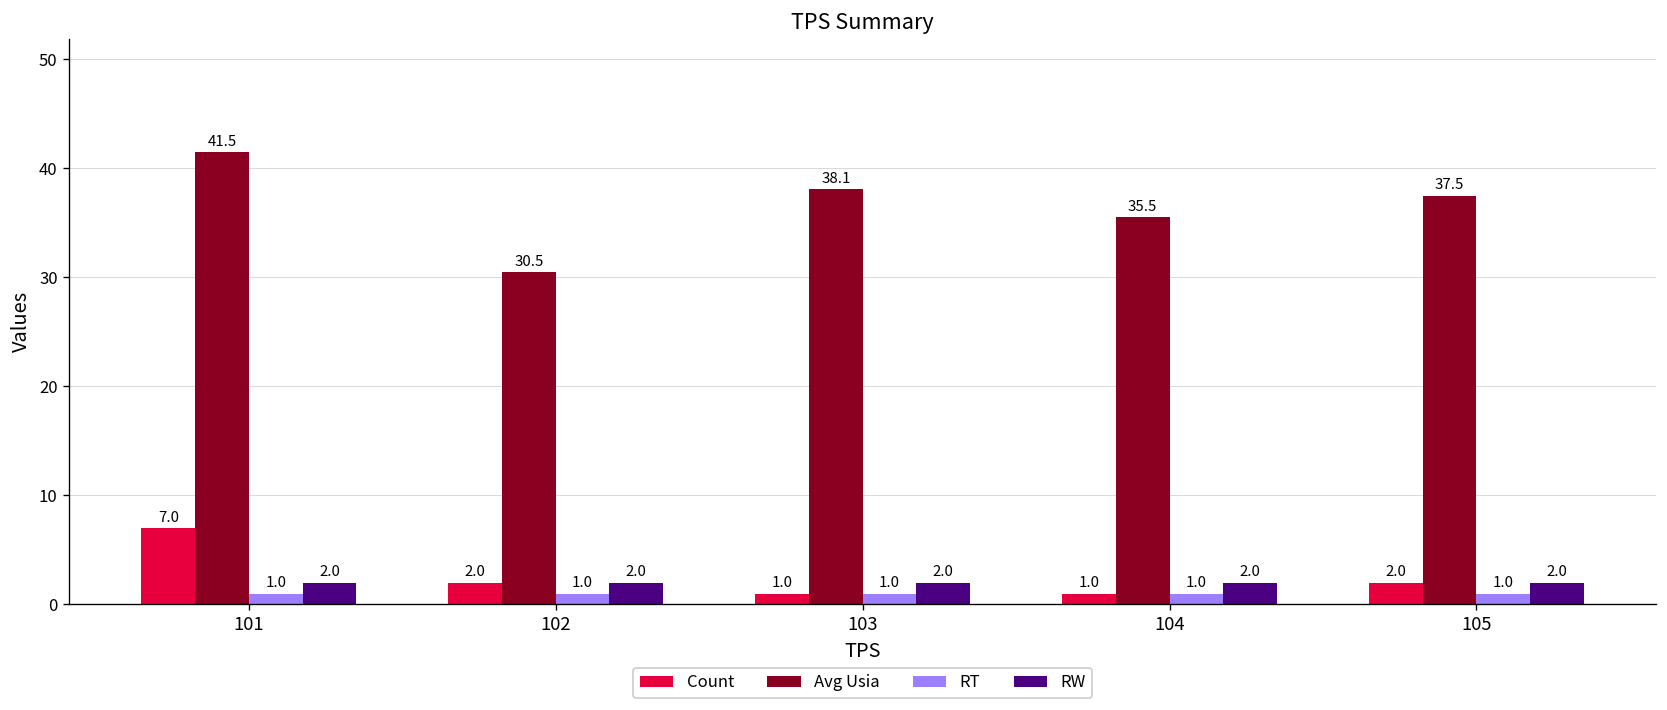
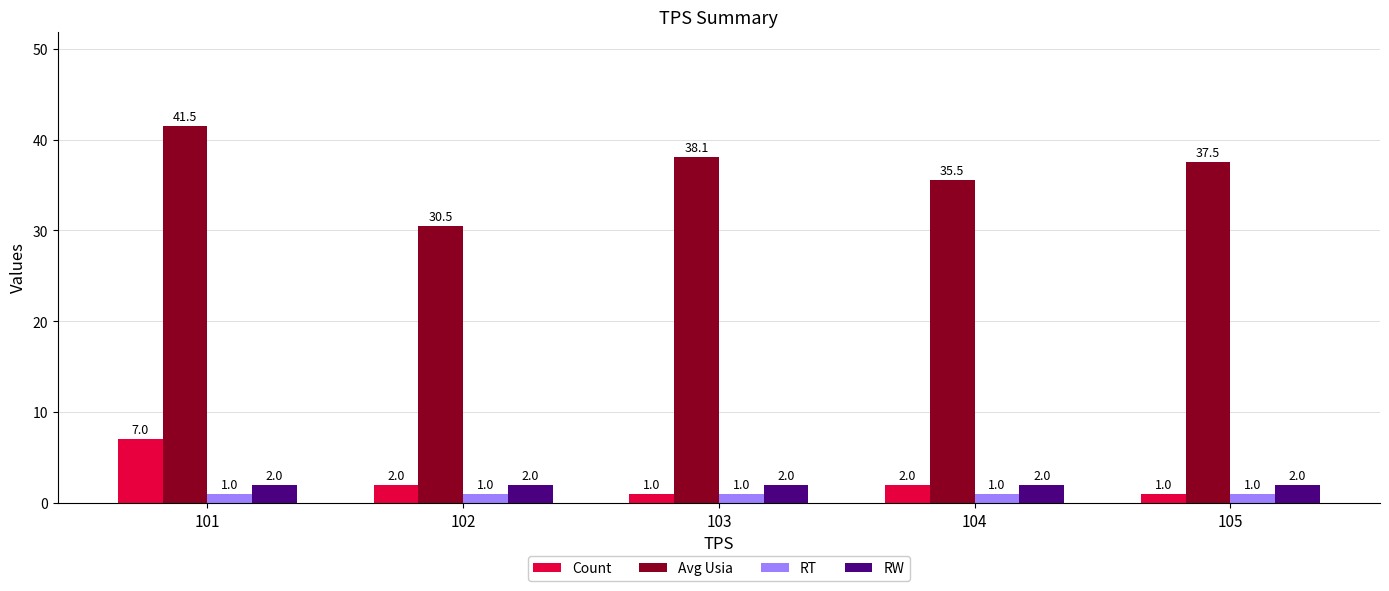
  {
    "Count": {
      "101": 7.0,
      "102": 2.0,
      "103": 1.0,
-     "104": 1.0,
-     "105": 2.0
+     "104": 2.0,
+     "105": 1.0
    },
    "Avg Usia": {
      "101": 41.5,
      "102": 30.5,
      "103": 38.1,
      "104": 35.5,
      "105": 37.5
    },
    "RT": {
      "101": 1.0,
      "102": 1.0,
      "103": 1.0,
      "104": 1.0,
      "105": 1.0
    },
    "RW": {
      "101": 2.0,
      "102": 2.0,
      "103": 2.0,
      "104": 2.0,
      "105": 2.0
    }
  }
